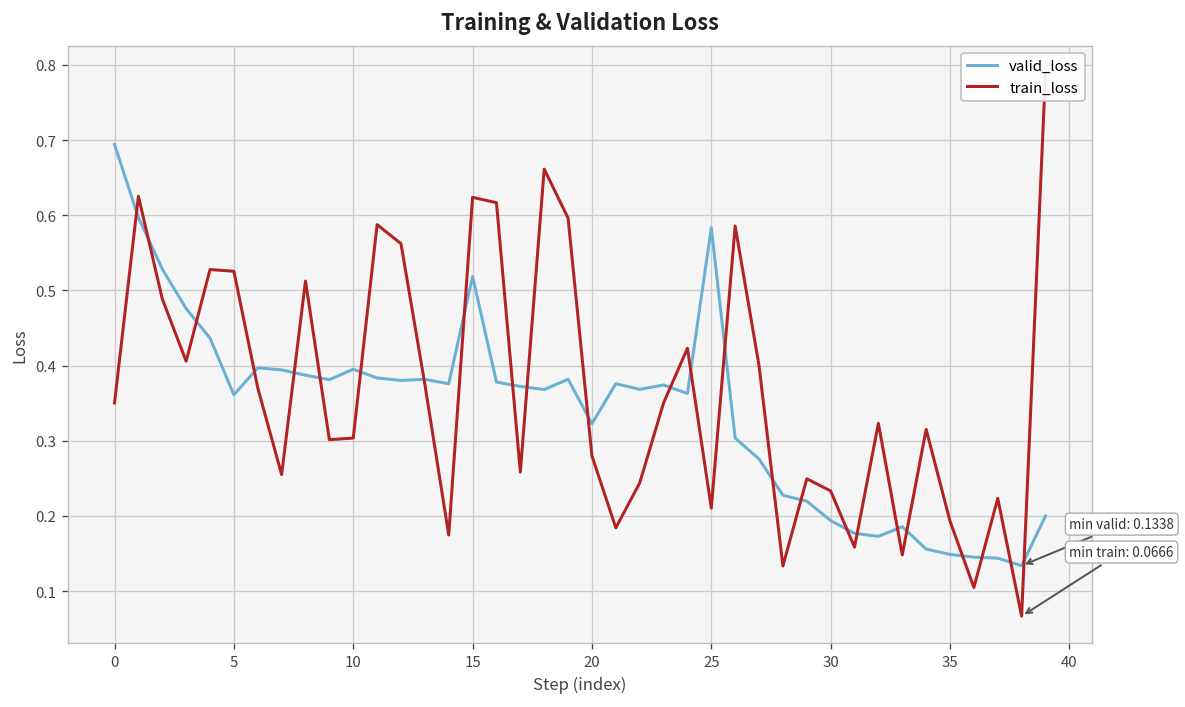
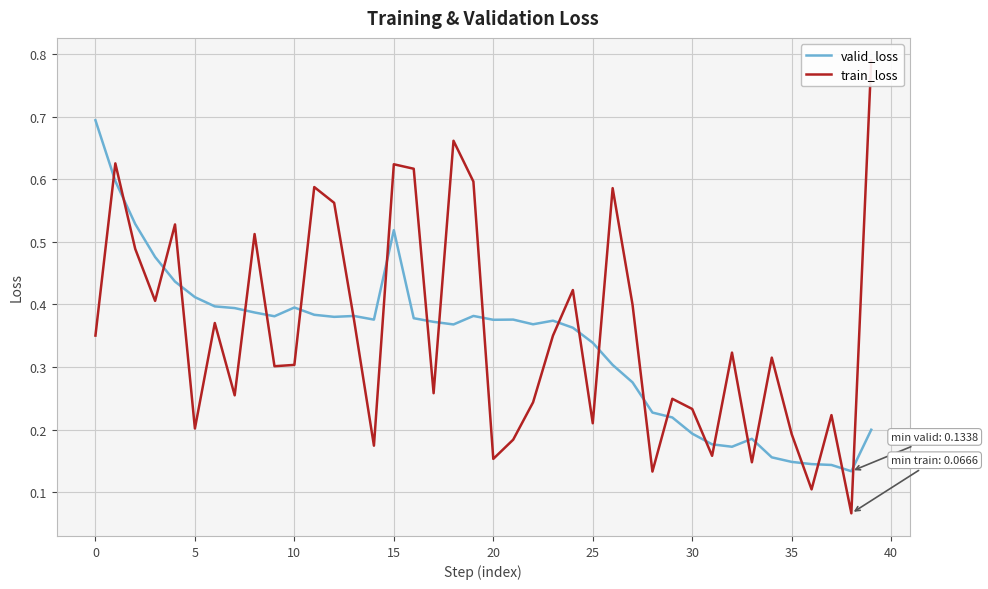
  {
    "valid_loss": {
      "0": 0.69,
-     "5": 0.36,
+     "5": 0.41,
      "10": 0.40,
      "15": 0.52,
-     "20": 0.32,
-     "25": 0.58,
+     "20": 0.38,
+     "25": 0.34,
      "30": 0.19,
      "35": 0.15
    },
    "train_loss": {
      "0": 0.35,
-     "5": 0.53,
+     "5": 0.20,
      "10": 0.30,
      "15": 0.62,
-     "20": 0.28,
+     "20": 0.15,
      "25": 0.21,
      "30": 0.23,
      "35": 0.19
    }
  }
